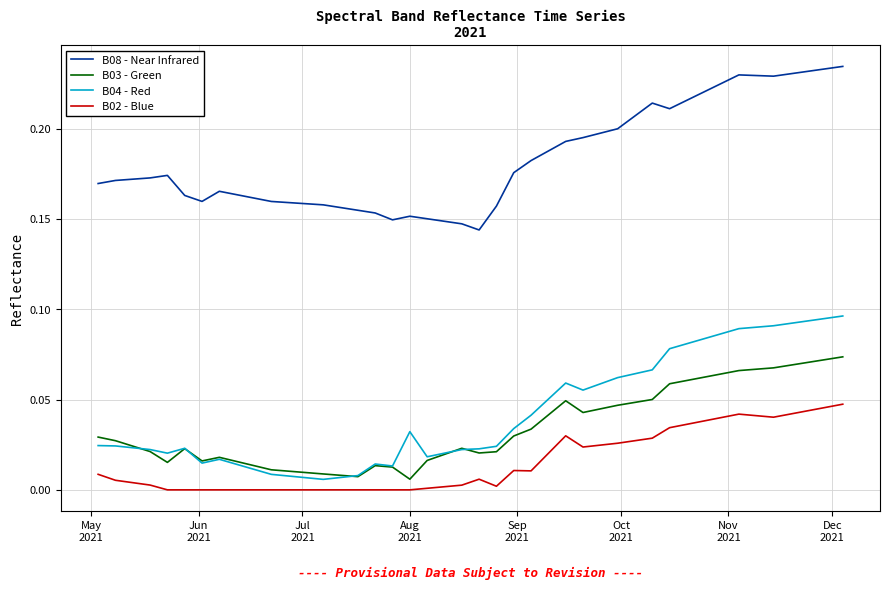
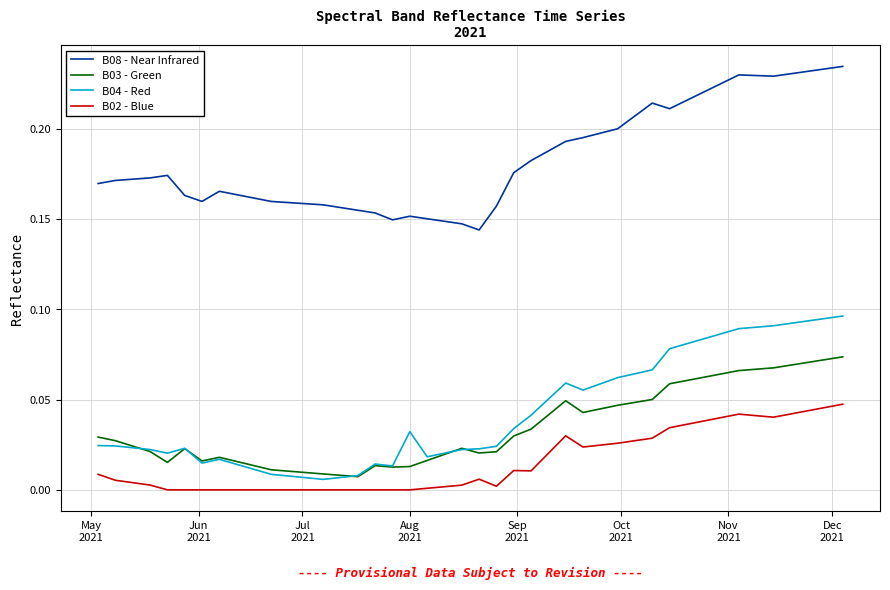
  {
    "B08 - Near Infrared": {
      "Aug 2021": 0.152
    },
    "B03 - Green": {
-     "Aug 2021": 0.006
+     "Aug 2021": 0.013
    },
    "B04 - Red": {
      "Aug 2021": 0.032
    },
    "B02 - Blue": {
      "Aug 2021": 0.000
    }
  }
